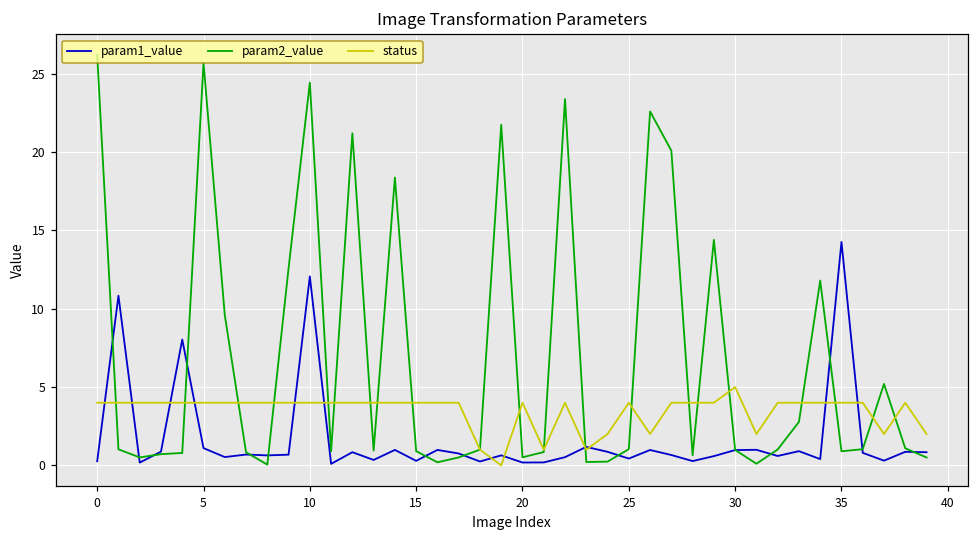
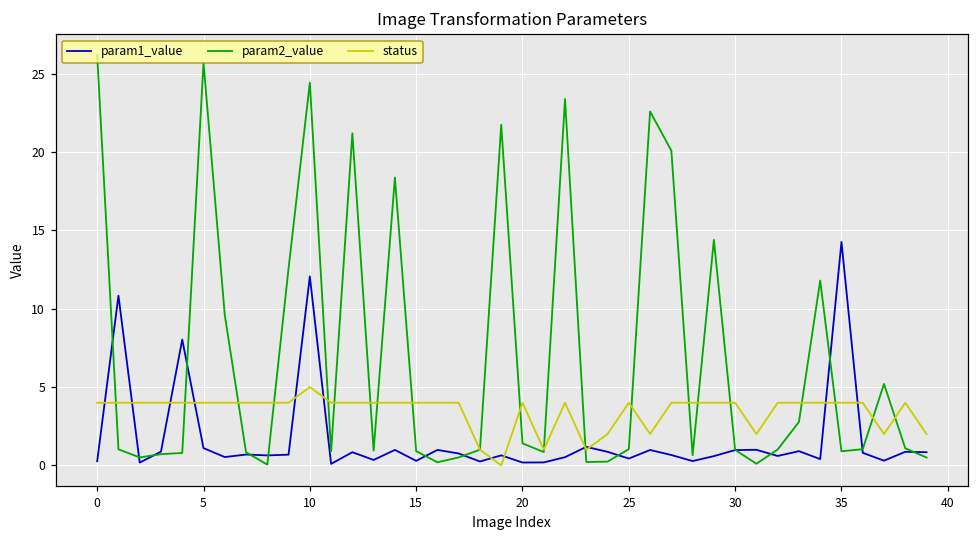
  {
    "param1_value": {
      "0": 0.3,
      "5": 1.1,
      "10": 12.1,
      "15": 0.3,
      "20": 0.2,
      "25": 0.4,
      "35": 14.3
    },
    "param2_value": {
      "5": 25.7,
      "10": 24.4,
      "15": 0.9,
-     "20": 0.5,
+     "20": 1.4,
      "25": 1.0,
      "35": 0.9
    },
    "status": {
      "0": 4,
      "5": 4,
-     "10": 4,
+     "10": 5,
      "15": 4,
      "20": 4,
      "25": 4,
-     "30": 5,
+     "30": 4,
      "35": 4
    }
  }
